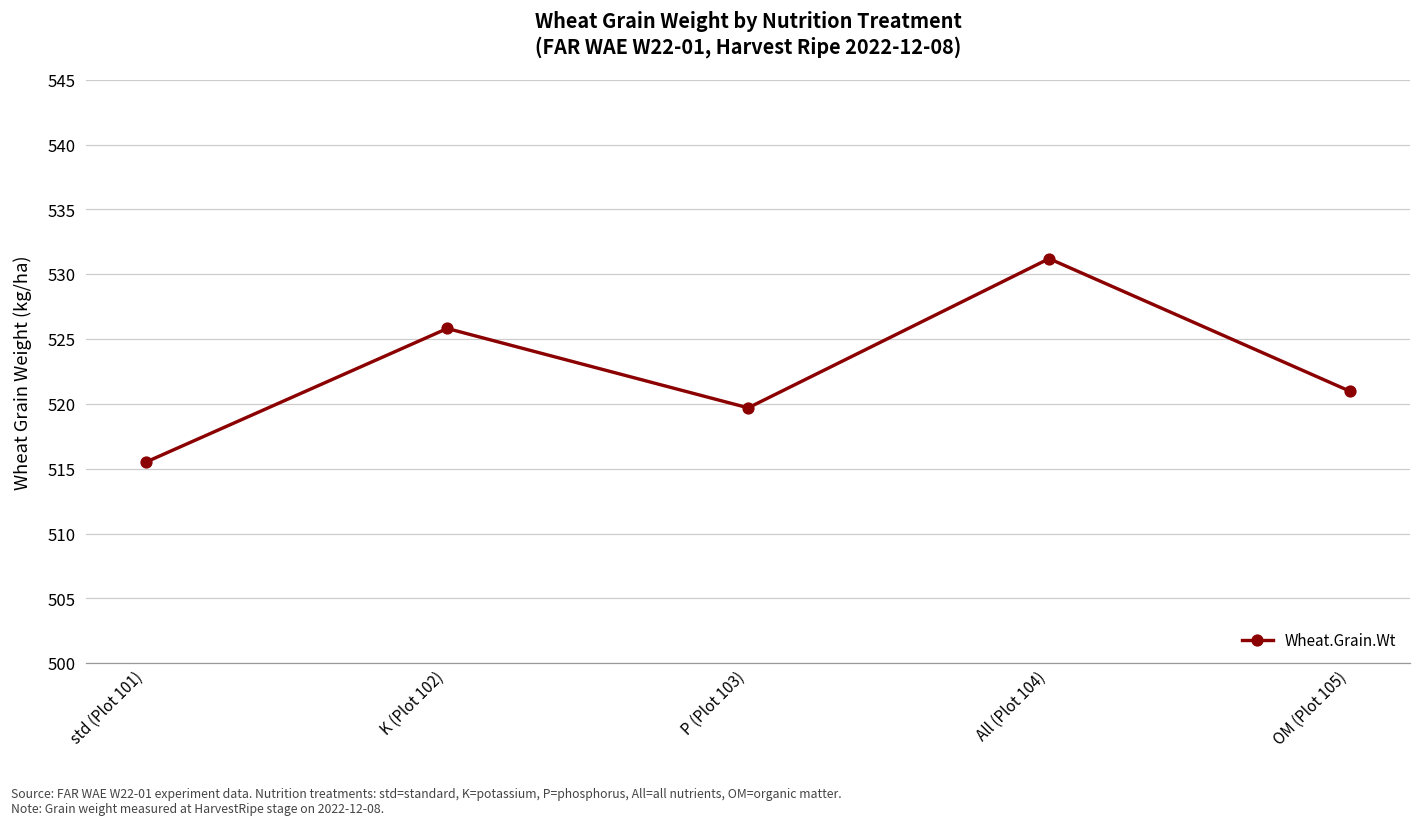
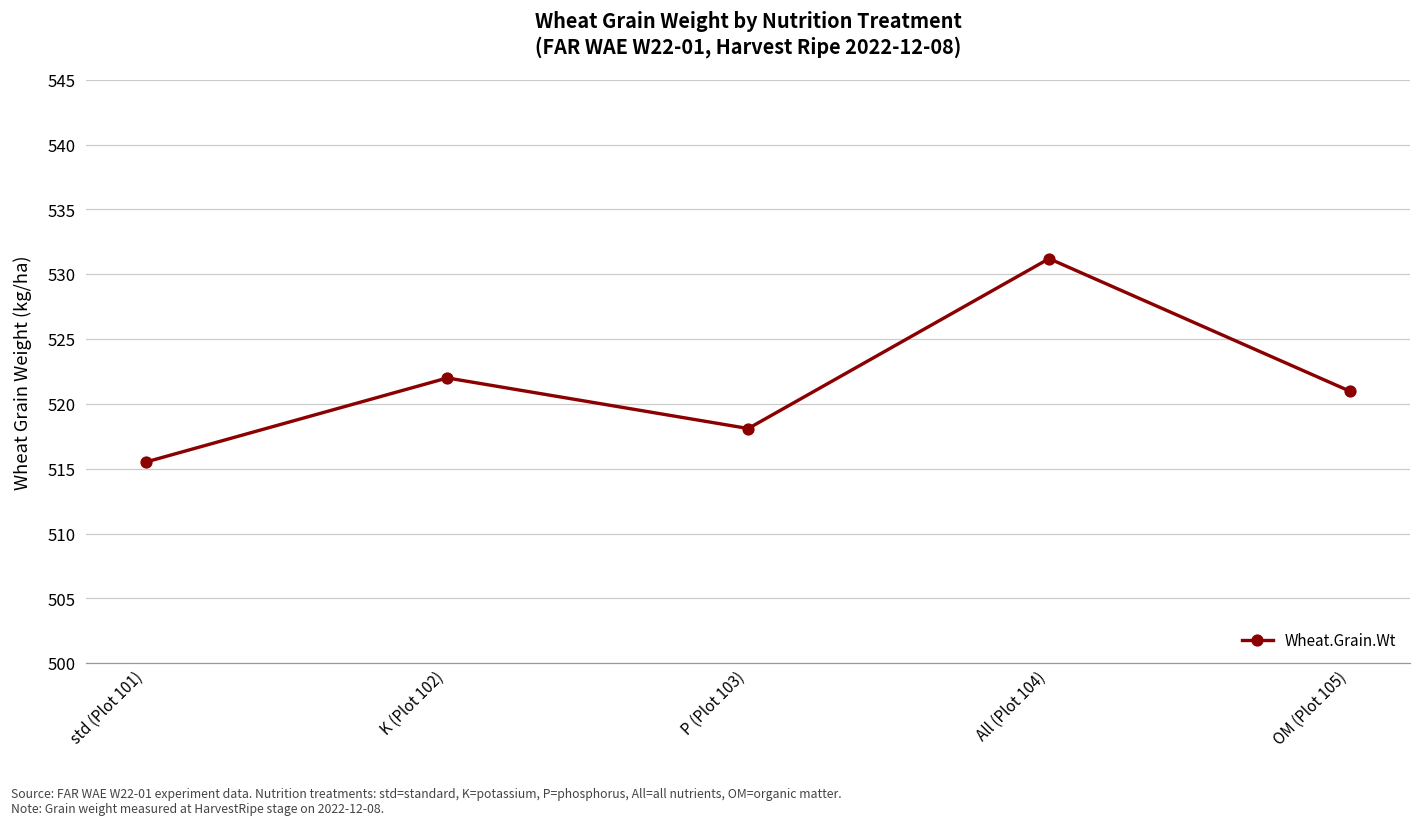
  {
    "std (Plot 101)": 515.5,
-   "K (Plot 102)": 525.8,
-   "P (Plot 103)": 519.7,
+   "K (Plot 102)": 522.0,
+   "P (Plot 103)": 518.1,
    "All (Plot 104)": 531.2,
    "OM (Plot 105)": 521.0
  }
